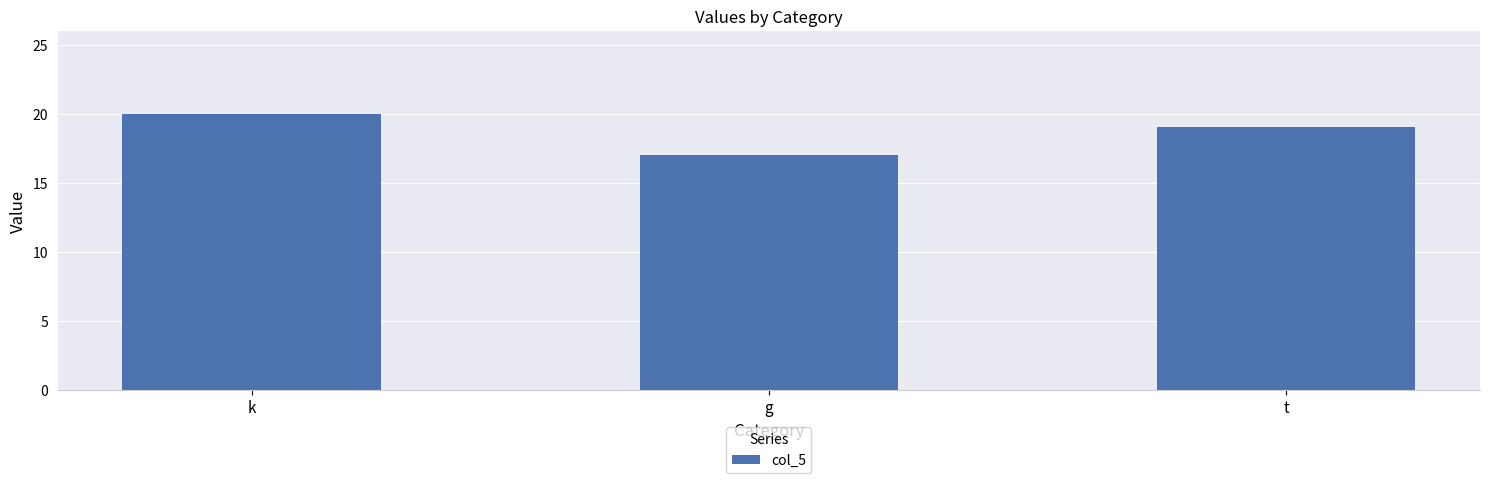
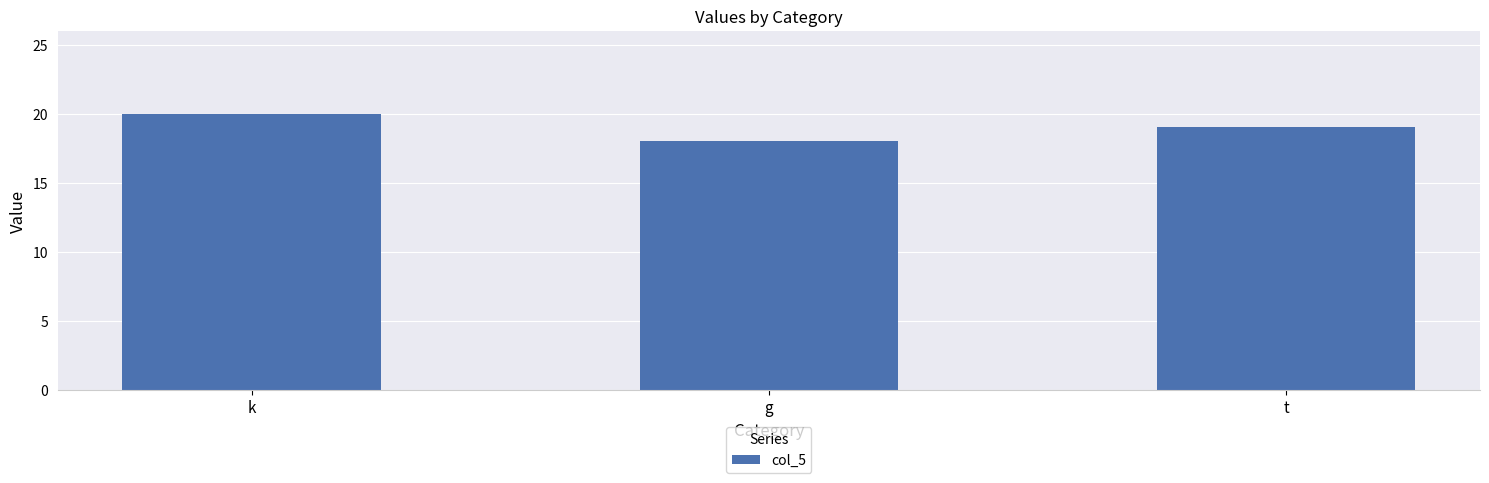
  {
    "k": 20,
-   "g": 17,
+   "g": 18,
    "t": 19
  }
